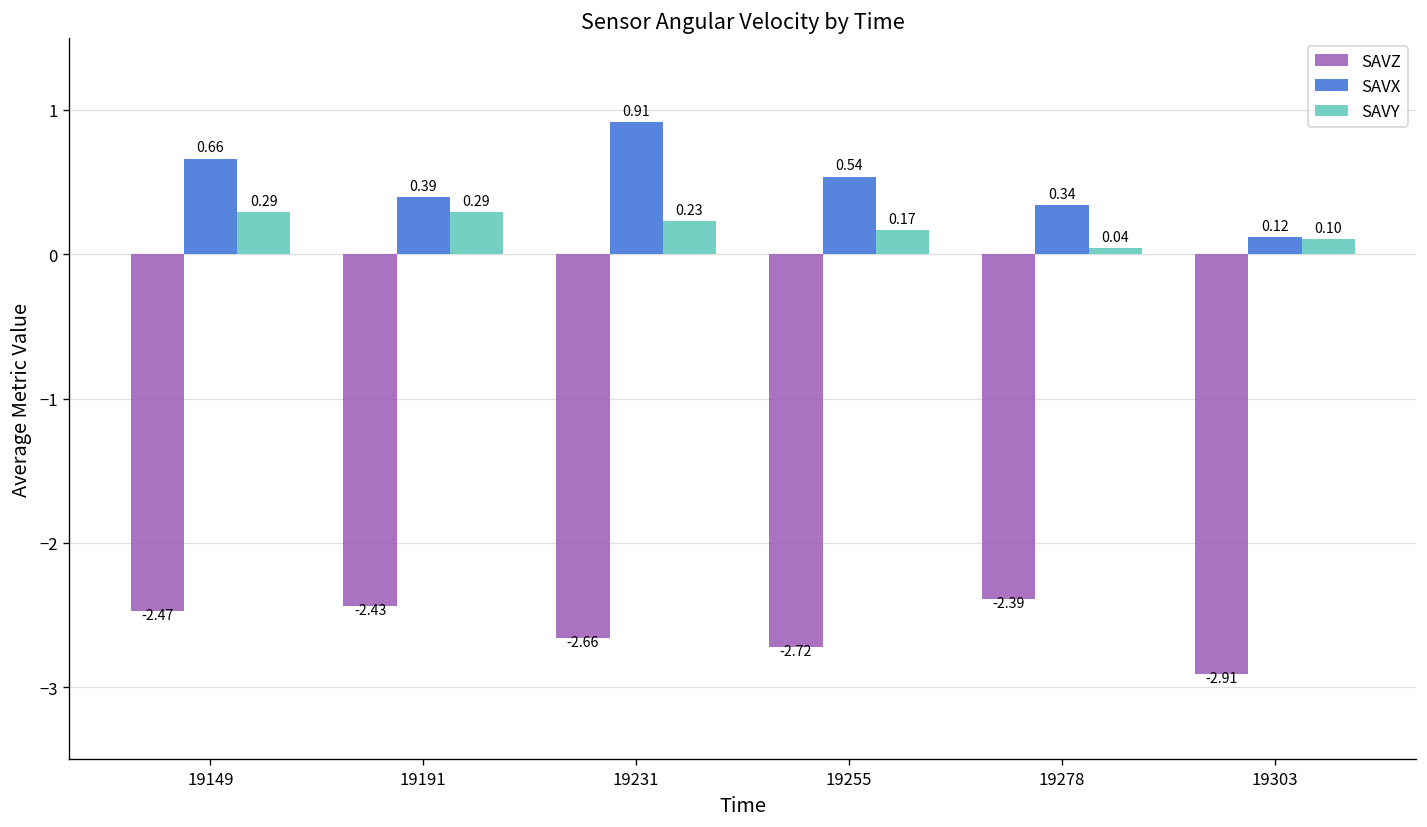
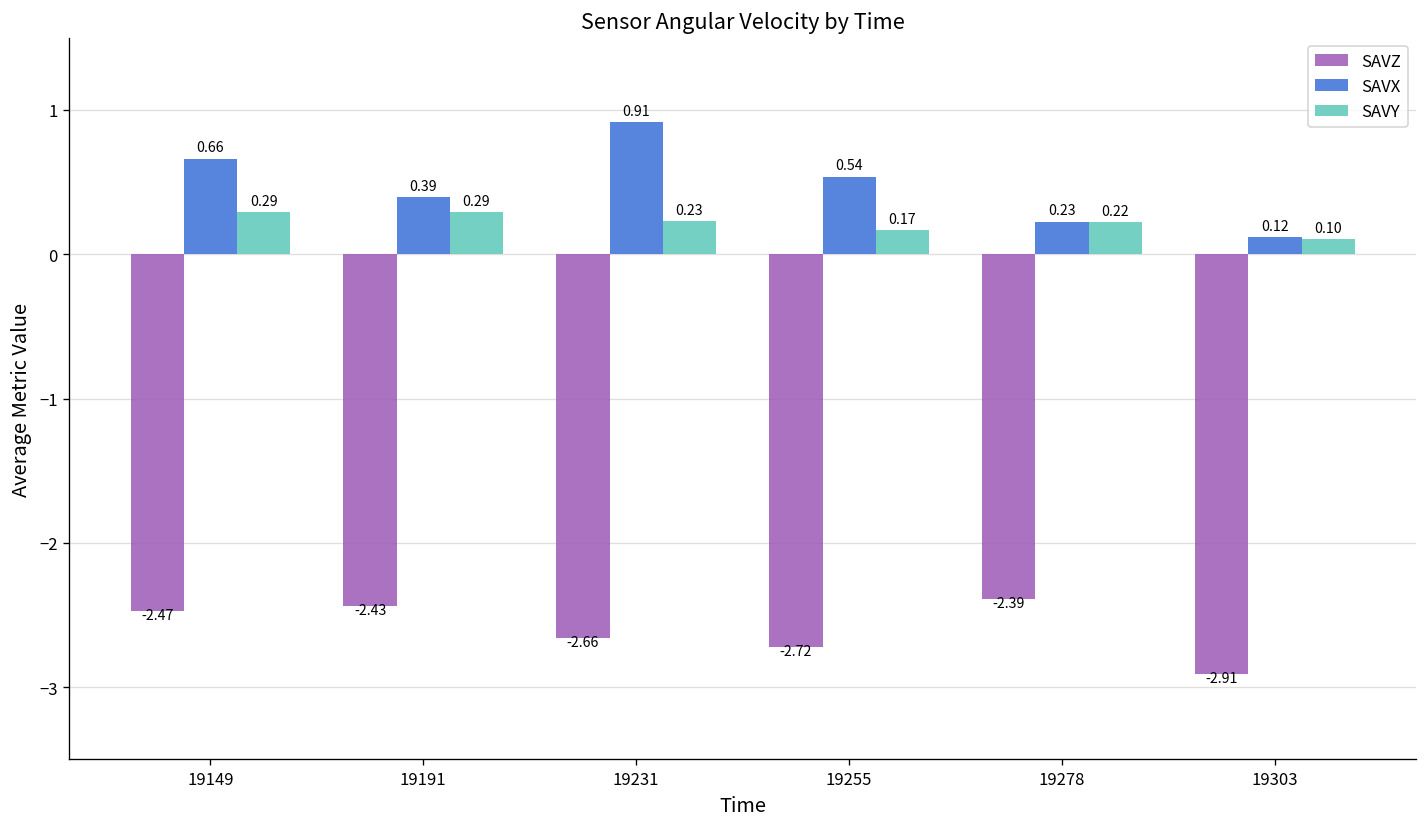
  {
    "SAVZ": {
      "19149": -2.47,
      "19191": -2.43,
      "19231": -2.66,
      "19255": -2.72,
      "19278": -2.39,
      "19303": -2.91
    },
    "SAVX": {
      "19149": 0.66,
      "19191": 0.39,
      "19231": 0.91,
      "19255": 0.54,
-     "19278": 0.34,
+     "19278": 0.23,
      "19303": 0.12
    },
    "SAVY": {
      "19149": 0.29,
      "19191": 0.29,
      "19231": 0.23,
      "19255": 0.17,
-     "19278": 0.04,
+     "19278": 0.22,
      "19303": 0.10
    }
  }
